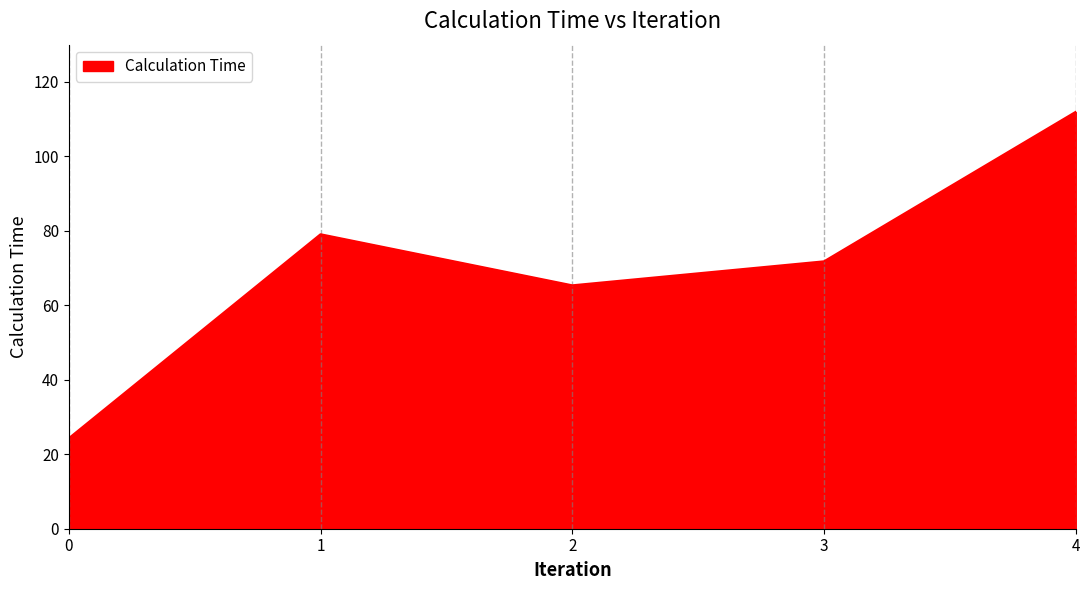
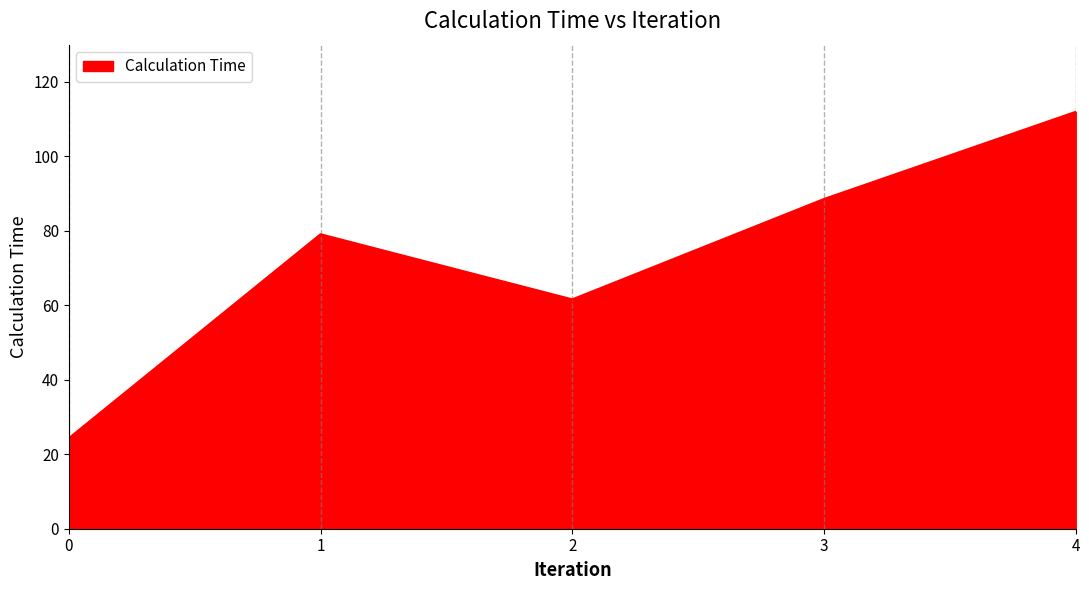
  {
    "0": 24,
    "1": 79,
-   "2": 65,
-   "3": 72,
+   "2": 62,
+   "3": 89,
    "4": 112
  }
